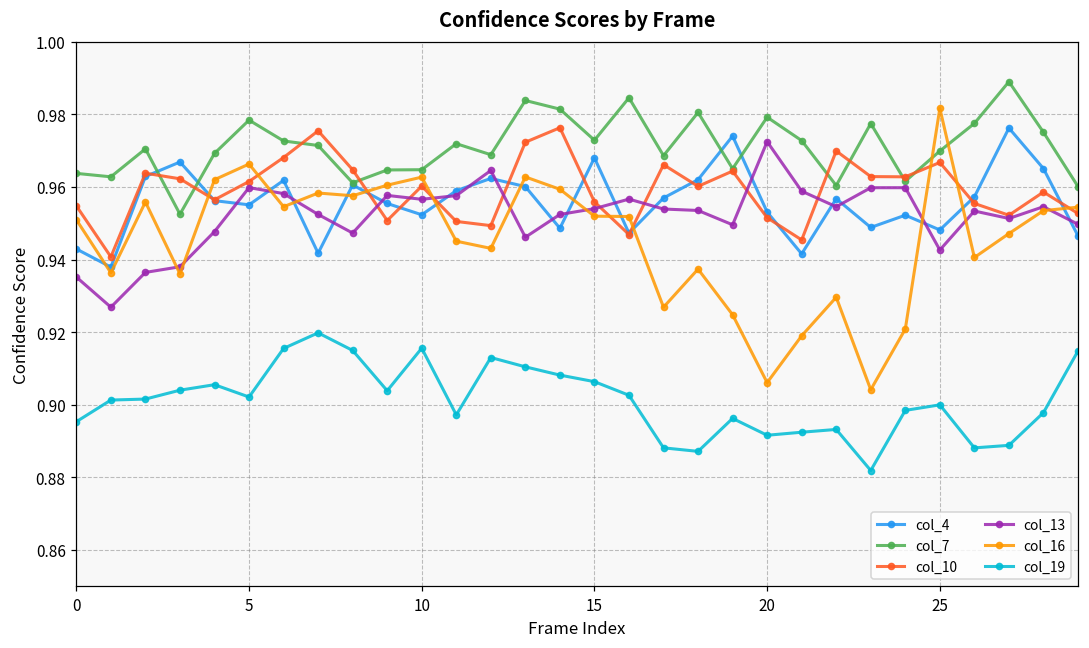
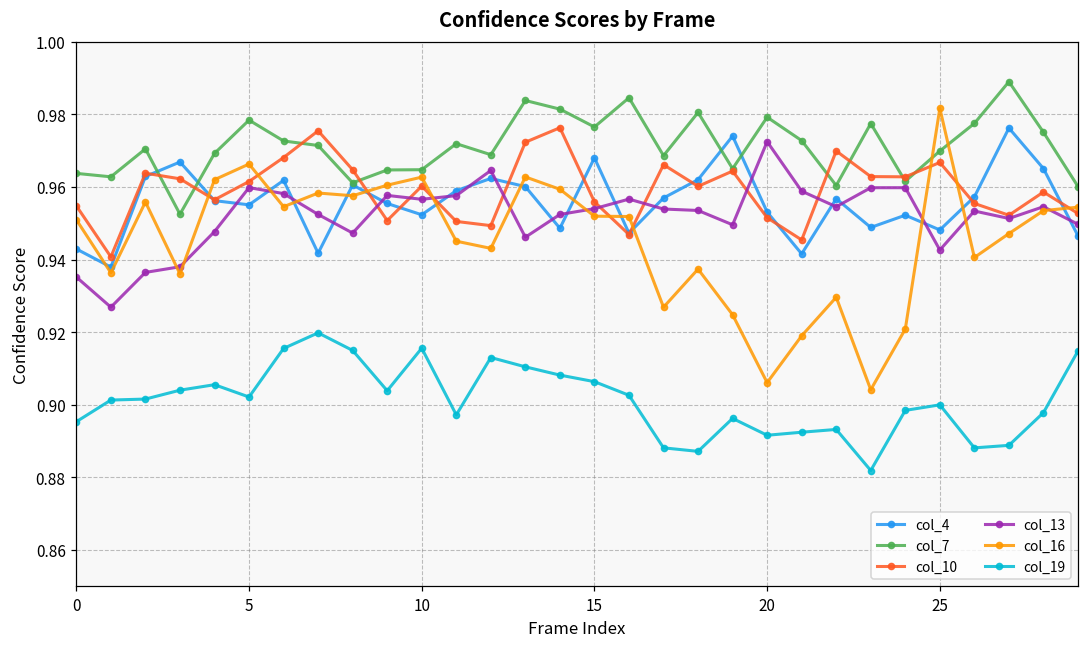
  {
    "col_7": {
      "0": 0.964,
      "5": 0.978,
      "10": 0.965,
-     "15": 0.973,
+     "15": 0.977,
      "20": 0.979,
      "25": 0.970
    },
    "col_10": {
      "0": 0.955,
      "5": 0.961,
      "10": 0.960,
      "15": 0.956,
      "20": 0.952,
      "25": 0.967
    },
    "col_13": {
      "0": 0.935,
      "5": 0.960,
      "10": 0.957,
      "15": 0.954,
      "20": 0.972,
      "25": 0.943
    },
    "col_16": {
      "0": 0.951,
      "5": 0.966,
      "10": 0.963,
      "15": 0.952,
      "20": 0.906,
      "25": 0.982
    }
  }
